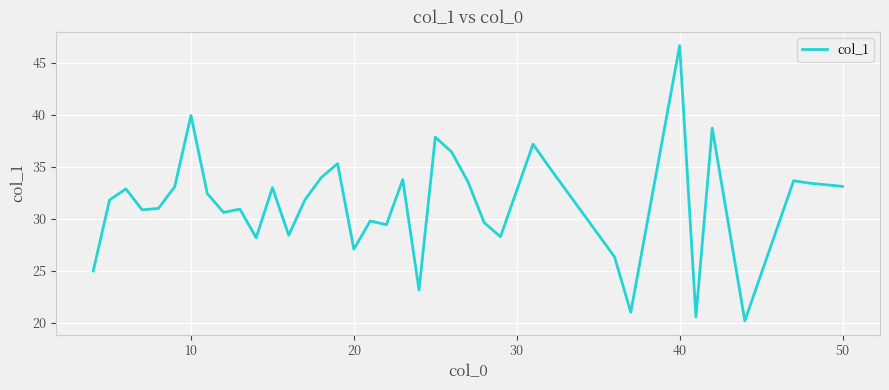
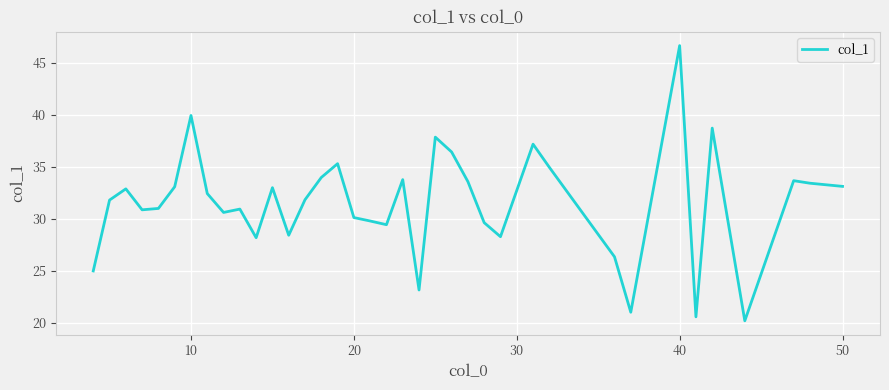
  {
    "10": 40.0,
-   "20": 27.1,
+   "20": 30.1,
    "40": 46.7,
    "50": 33.1
  }
